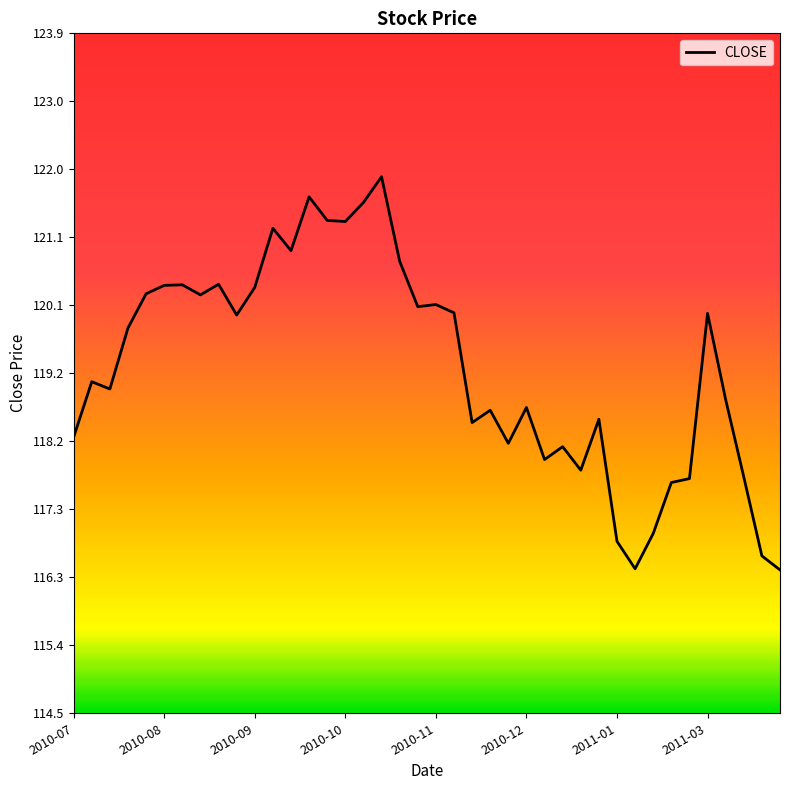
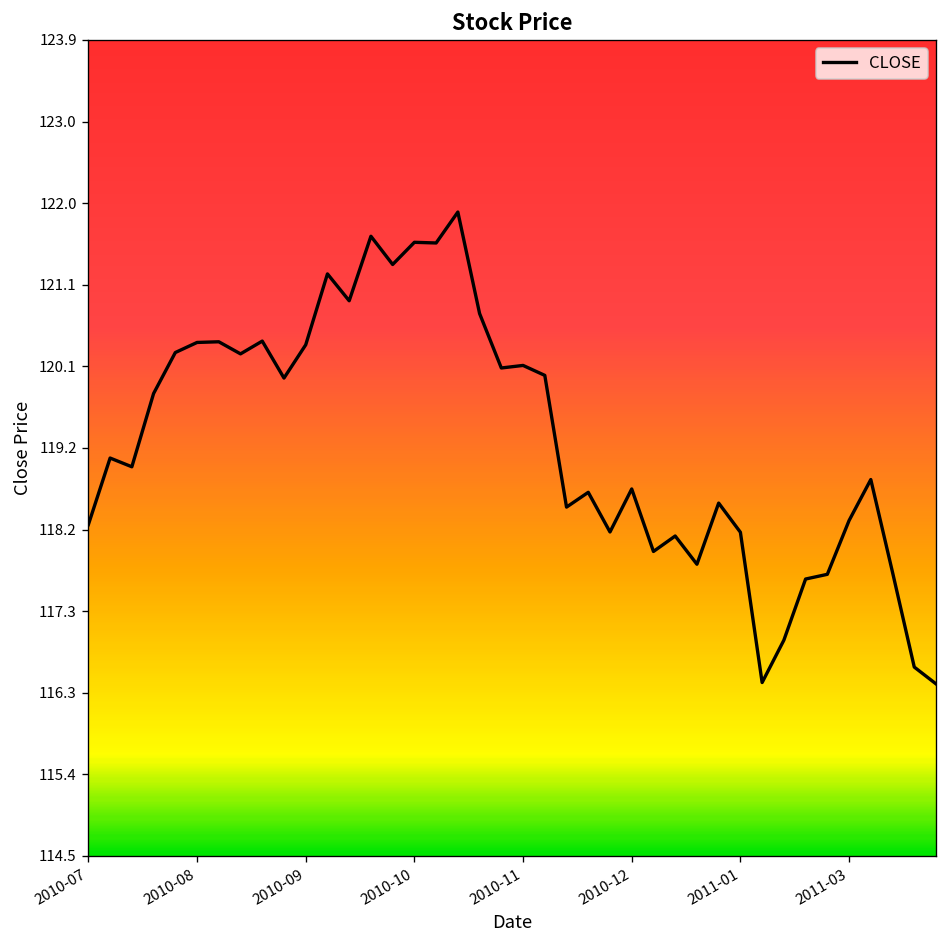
  {
    "2010-07": 118.3,
    "2010-08": 120.4,
    "2010-09": 120.4,
-   "2010-10": 121.3,
+   "2010-10": 121.6,
    "2010-11": 120.2,
    "2010-12": 118.7,
-   "2011-01": 116.9,
-   "2011-03": 120.0
+   "2011-01": 118.2,
+   "2011-03": 118.4
  }
